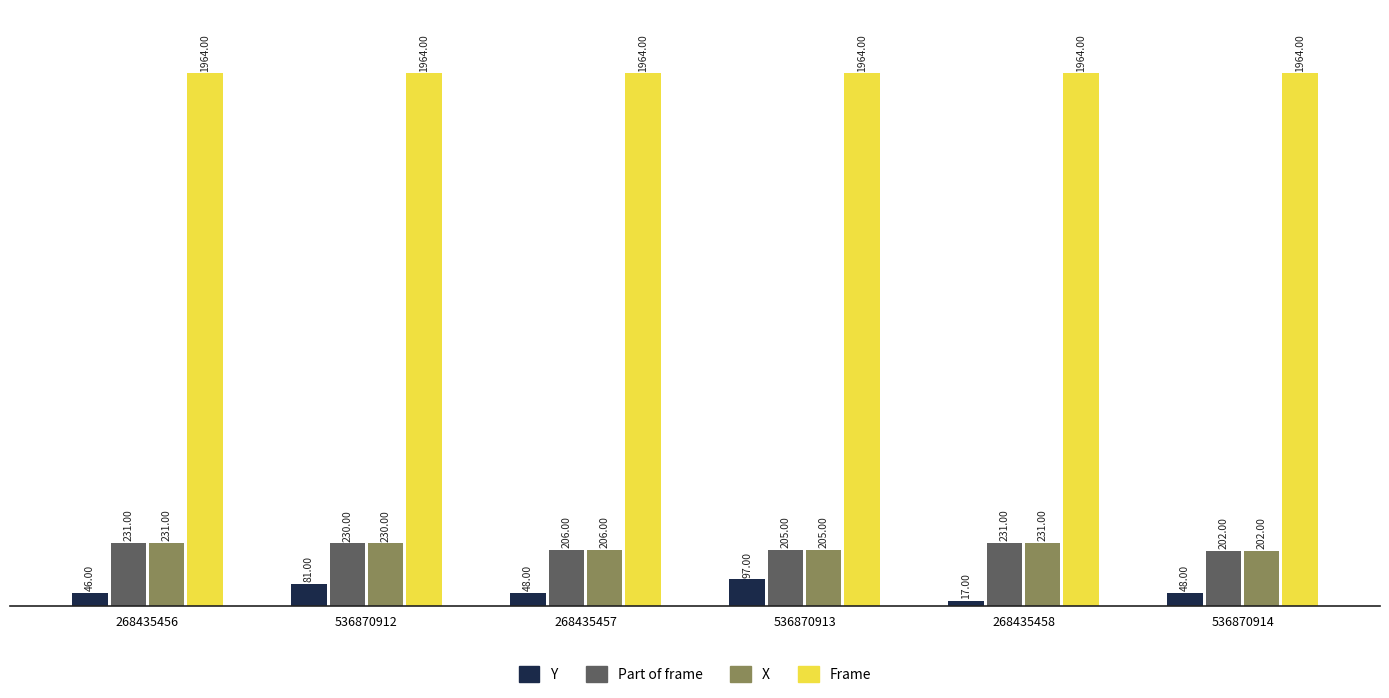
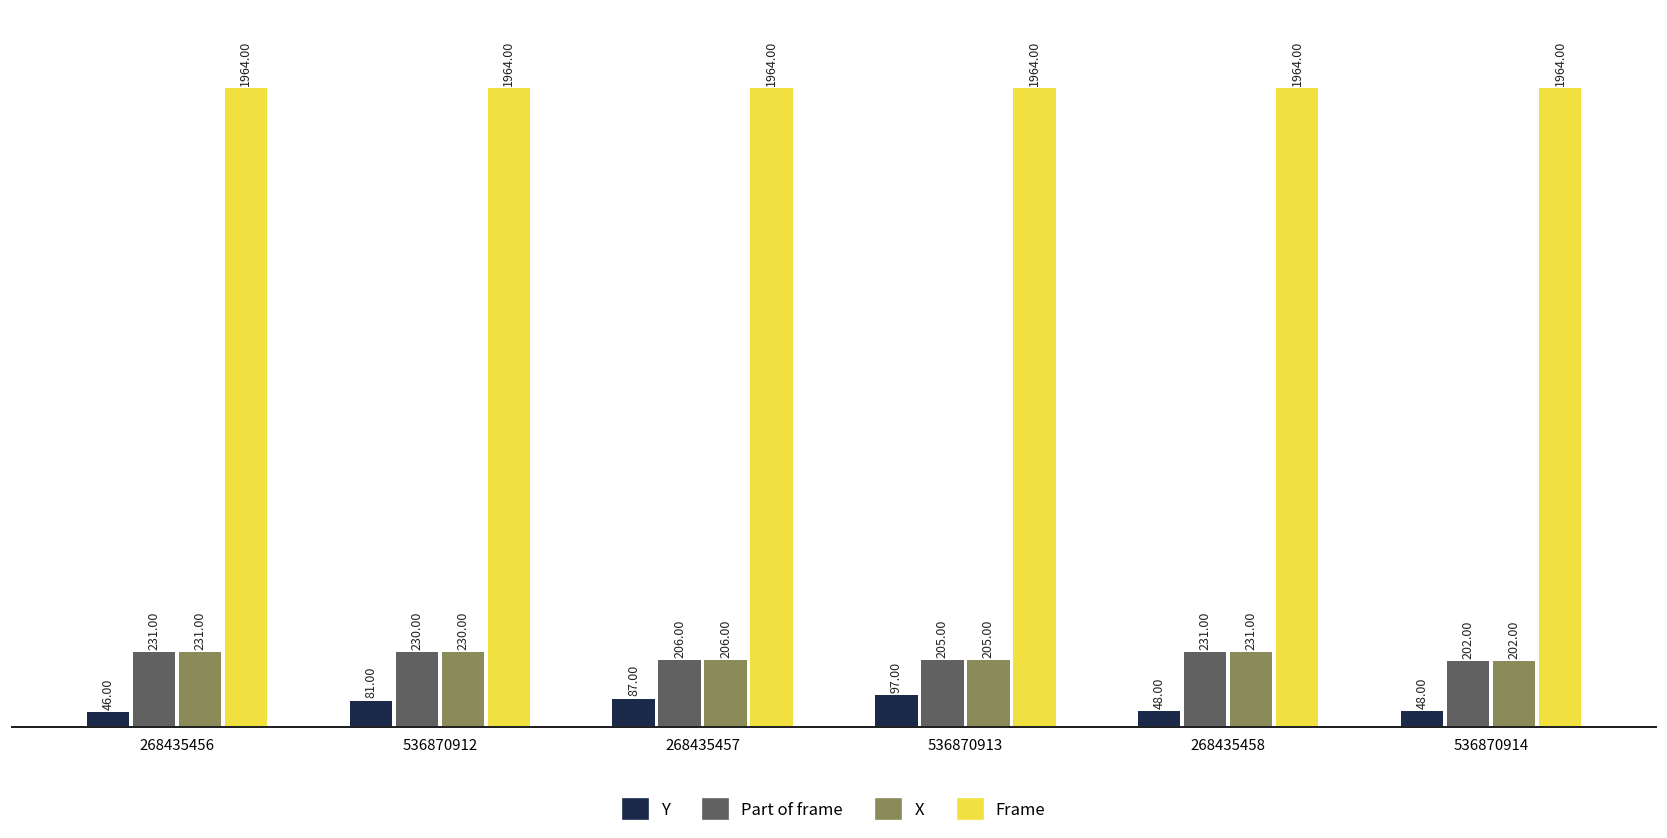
  {
    "Y": {
      "268435456": 46.00,
      "536870912": 81.00,
-     "268435457": 48.00,
+     "268435457": 87.00,
      "536870913": 97.00,
-     "268435458": 17.00,
+     "268435458": 48.00,
      "536870914": 48.00
    },
    "Frame": {
      "268435456": 1964.00,
      "536870912": 1964.00,
      "268435457": 1964.00,
      "536870913": 1964.00,
      "268435458": 1964.00,
      "536870914": 1964.00
    }
  }
